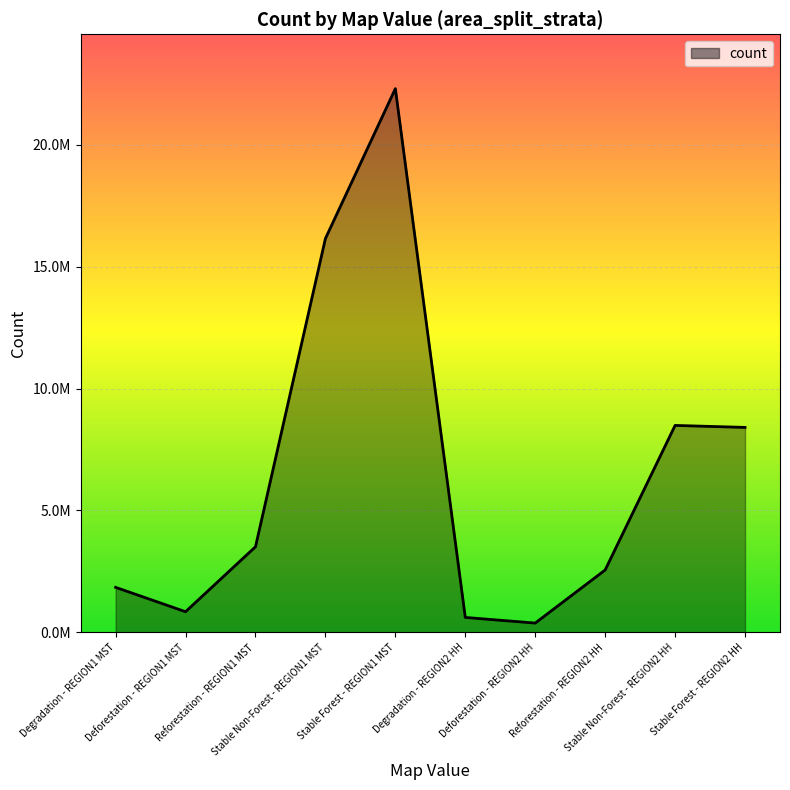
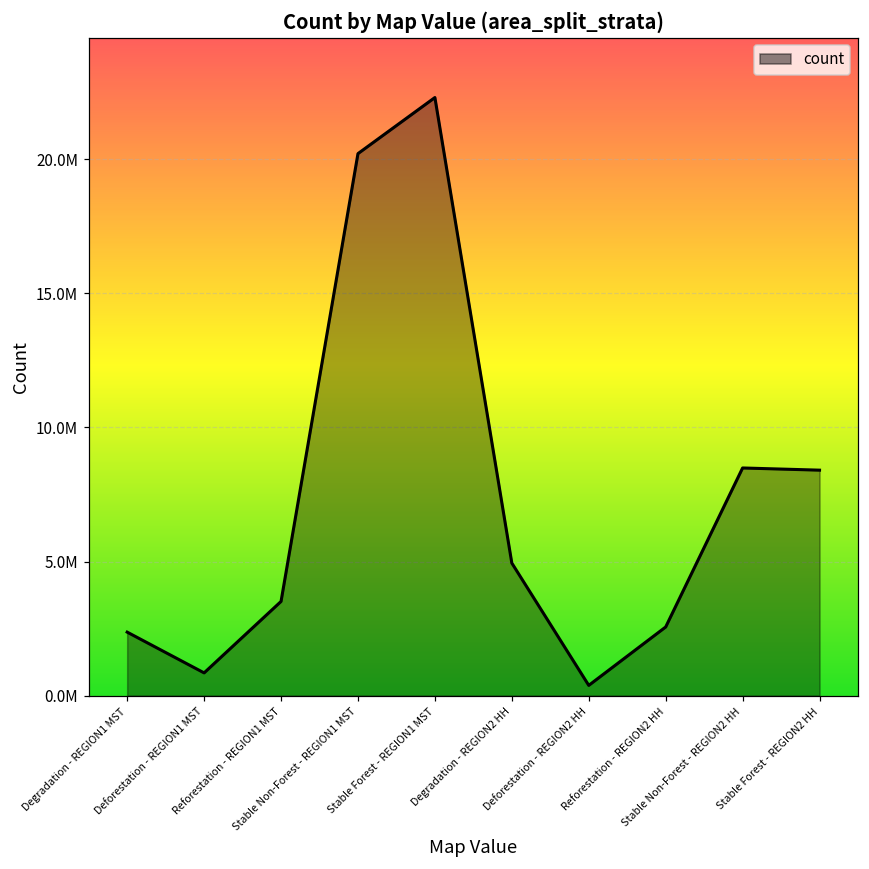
  {
-   "Degradation - REGION1 MST": 1800000,
+   "Degradation - REGION1 MST": 2400000,
    "Deforestation - REGION1 MST": 900000,
    "Reforestation - REGION1 MST": 3500000,
-   "Stable Non-Forest - REGION1 MST": 16100000,
+   "Stable Non-Forest - REGION1 MST": 20200000,
    "Stable Forest - REGION1 MST": 22300000,
-   "Degradation - REGION2 HH": 600000,
+   "Degradation - REGION2 HH": 4900000,
    "Deforestation - REGION2 HH": 400000,
    "Reforestation - REGION2 HH": 2600000,
    "Stable Non-Forest - REGION2 HH": 8500000,
    "Stable Forest - REGION2 HH": 8400000
  }
